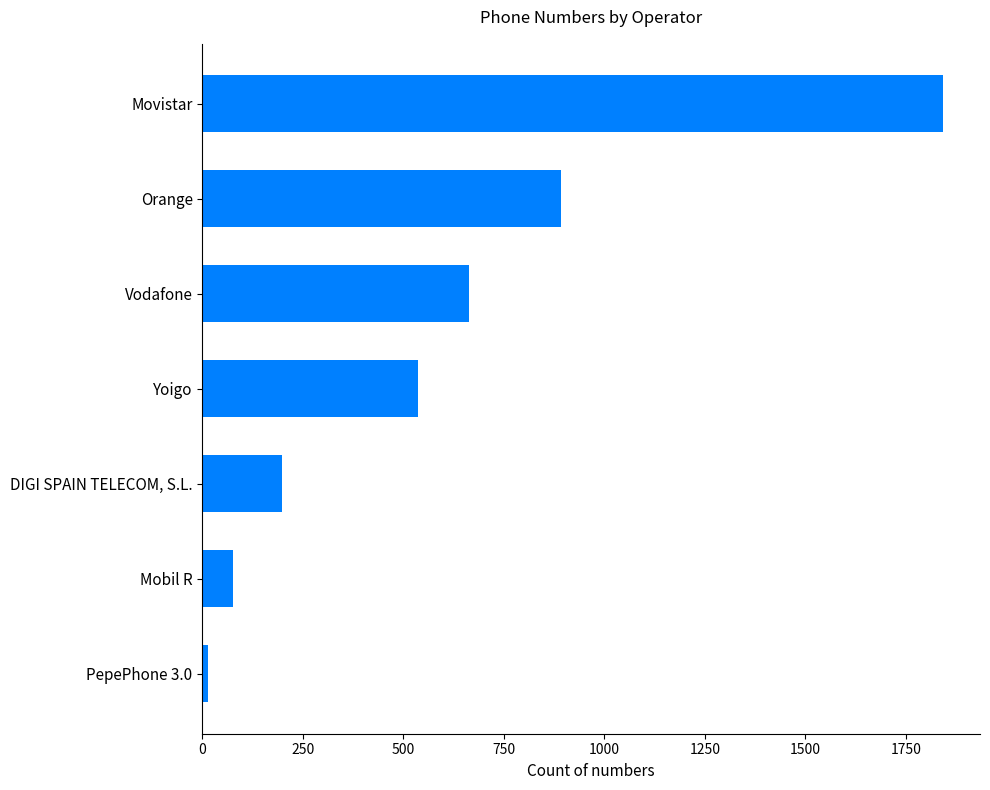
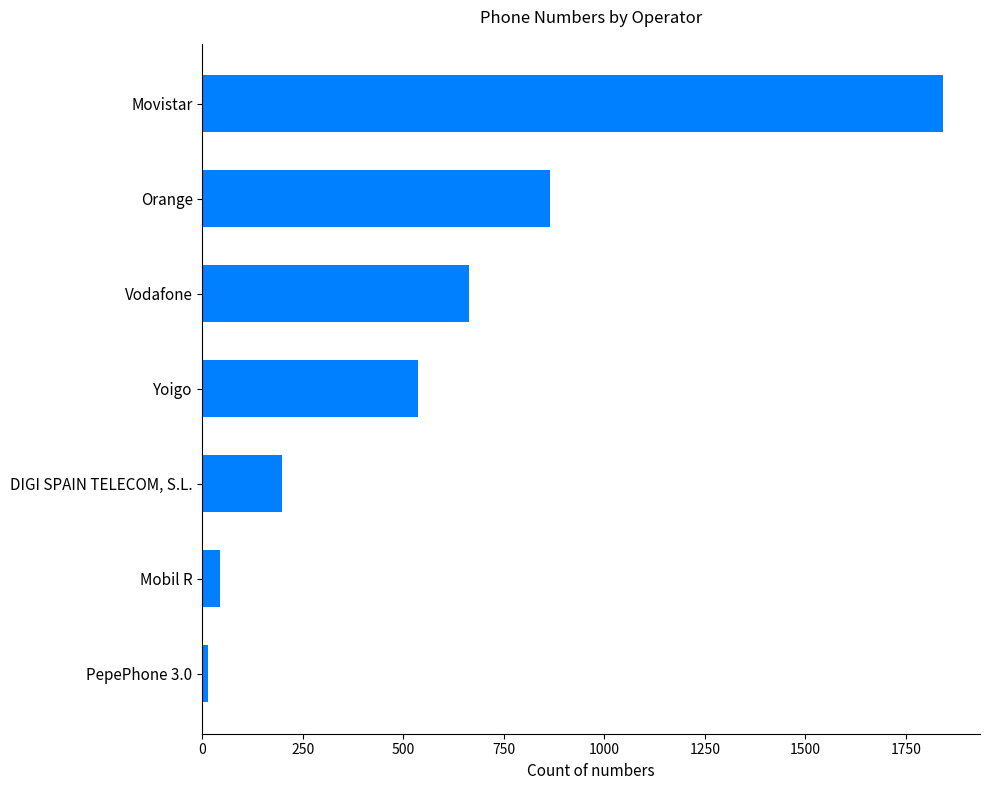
  {
    "Movistar": 1840,
-   "Orange": 890,
+   "Orange": 860,
    "Vodafone": 660,
    "Yoigo": 540,
    "DIGI SPAIN TELECOM, S.L.": 200,
-   "Mobil R": 80,
+   "Mobil R": 40,
    "PepePhone 3.0": 20
  }
